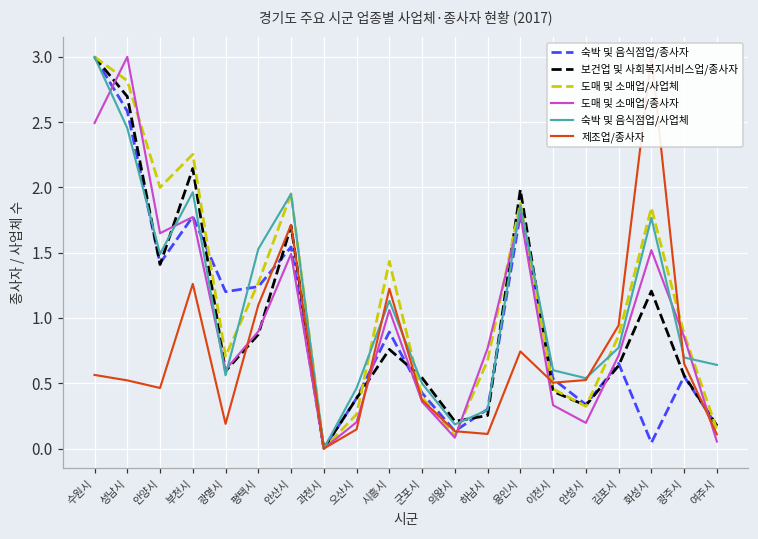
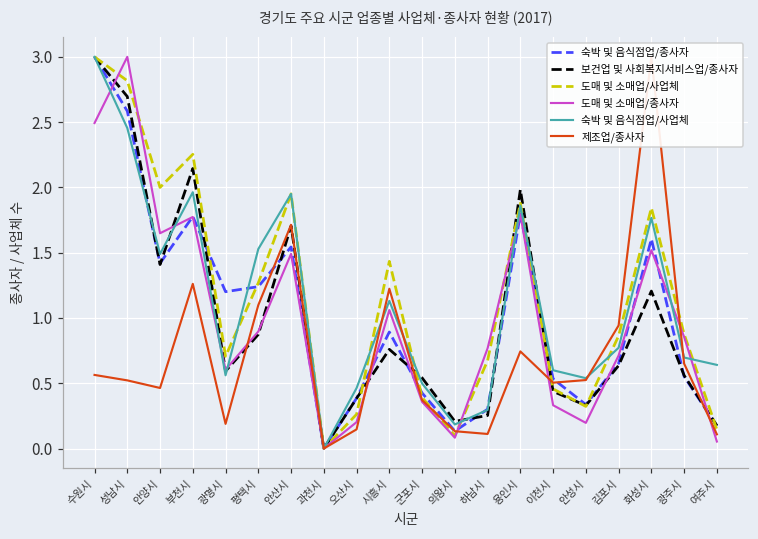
  {
    "숙박 및 음식점업/종사자": {
      "성남시": 2.58,
      "광명시": 1.20,
      "평택시": 1.24,
      "안산시": 1.54,
      "시흥시": 0.89,
      "군포시": 0.43,
      "이천시": 0.53,
-     "화성시": 0.04
+     "화성시": 1.60
    },
    "보건업 및 사회복지서비스업/종사자": {
      "성남시": 2.70,
      "부천시": 2.15,
      "평택시": 0.87,
      "시흥시": 0.76,
      "군포시": 0.54,
      "의왕시": 0.21,
      "하남시": 0.25,
      "용인시": 1.98,
      "화성시": 1.21
    },
    "도매 및 소매업/사업체": {
      "성남시": 2.82,
      "안양시": 2.00,
      "부천시": 2.25,
      "광명시": 0.71,
      "평택시": 1.27,
      "오산시": 0.26,
      "시흥시": 1.43,
      "하남시": 0.67,
      "김포시": 0.86,
      "화성시": 1.84,
      "여주시": 0.15
    },
    "도매 및 소매업/종사자": {
      "수원시": 2.49,
      "성남시": 3.00,
      "안양시": 1.65,
      "평택시": 0.90,
      "안산시": 1.49,
      "오산시": 0.20,
      "시흥시": 1.06,
      "하남시": 0.77,
      "이천시": 0.33,
      "안성시": 0.20,
      "김포시": 0.71,
      "화성시": 1.52,
      "여주시": 0.05
    },
    "숙박 및 음식점업/사업체": {
      "성남시": 2.45,
      "안양시": 1.49,
      "부천시": 1.96,
      "광명시": 0.56,
      "평택시": 1.53,
      "오산시": 0.46,
      "시흥시": 1.13,
      "군포시": 0.50,
      "의왕시": 0.18,
      "이천시": 0.60,
      "김포시": 0.77,
      "화성시": 1.77,
      "광주시": 0.70,
      "여주시": 0.64
    },
    "제조업/종사자": {
      "수원시": 0.56,
      "성남시": 0.52,
      "안양시": 0.46,
      "부천시": 1.26,
      "광명시": 0.19,
      "평택시": 1.10,
      "오산시": 0.15,
      "시흥시": 1.22,
      "하남시": 0.11,
      "용인시": 0.74,
      "이천시": 0.50,
      "김포시": 0.94,
      "광주시": 0.65,
      "여주시": 0.11
    }
  }
